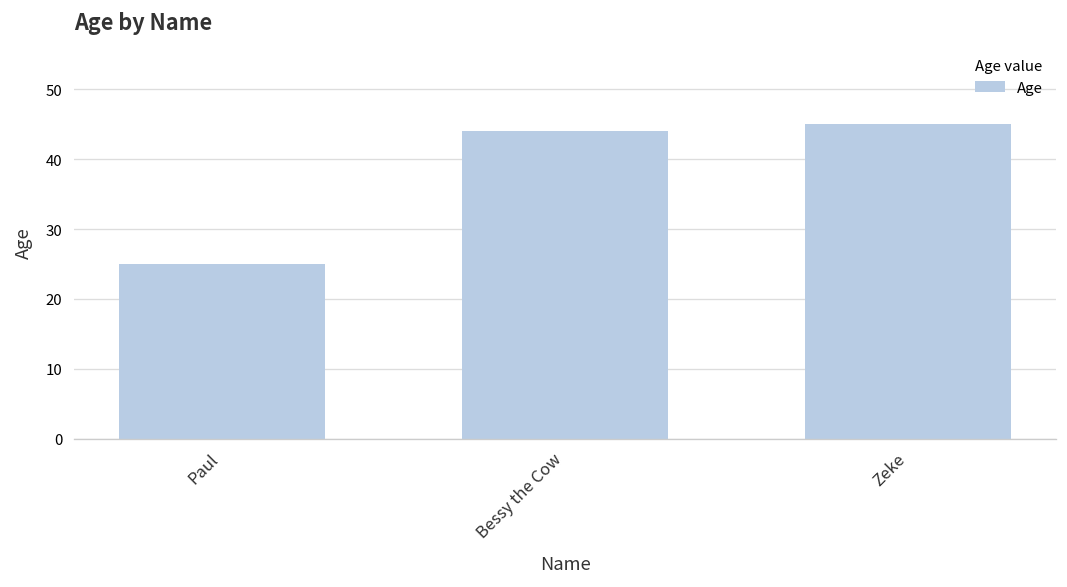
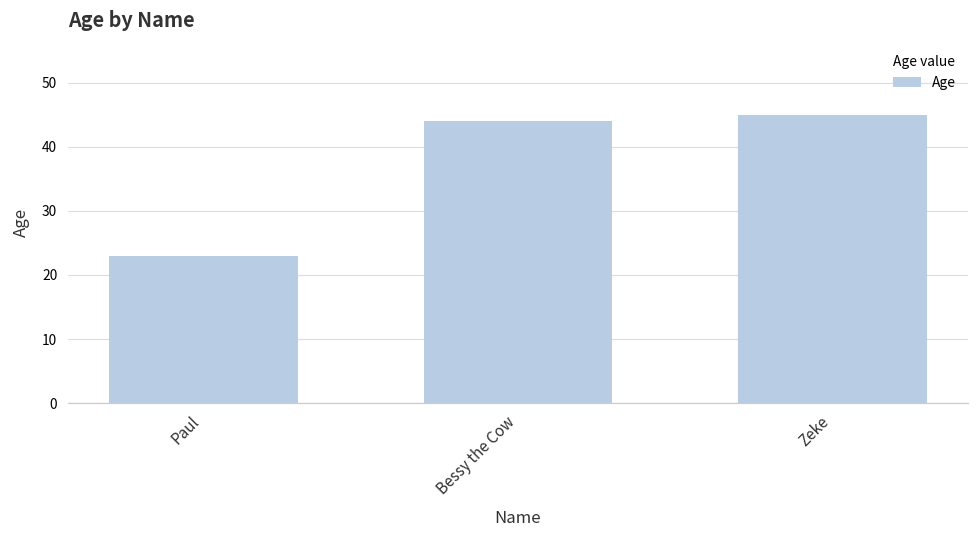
  {
-   "Paul": 25,
+   "Paul": 23,
    "Bessy the Cow": 44,
    "Zeke": 45
  }
